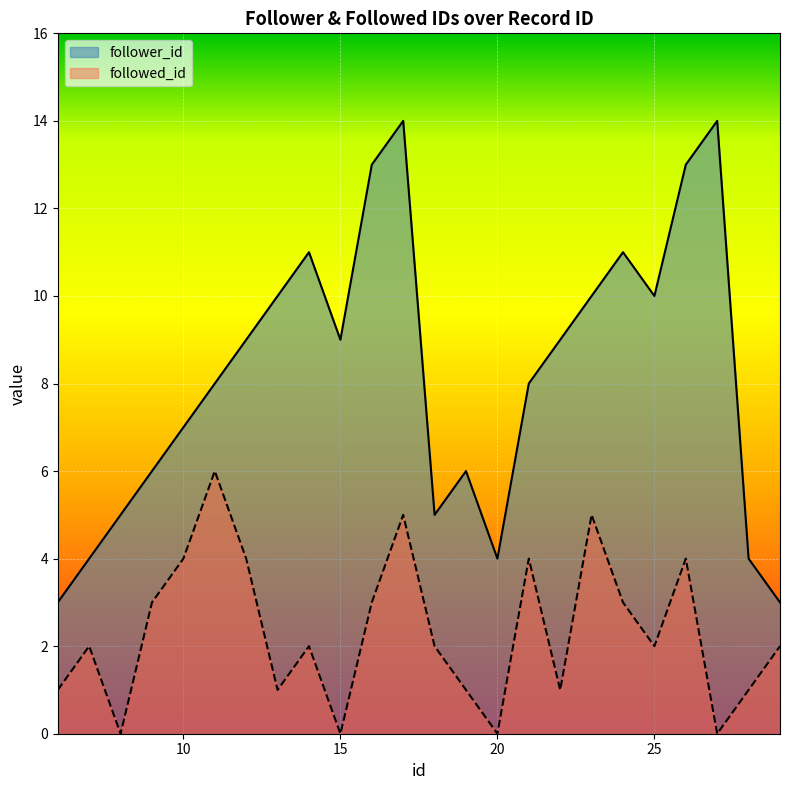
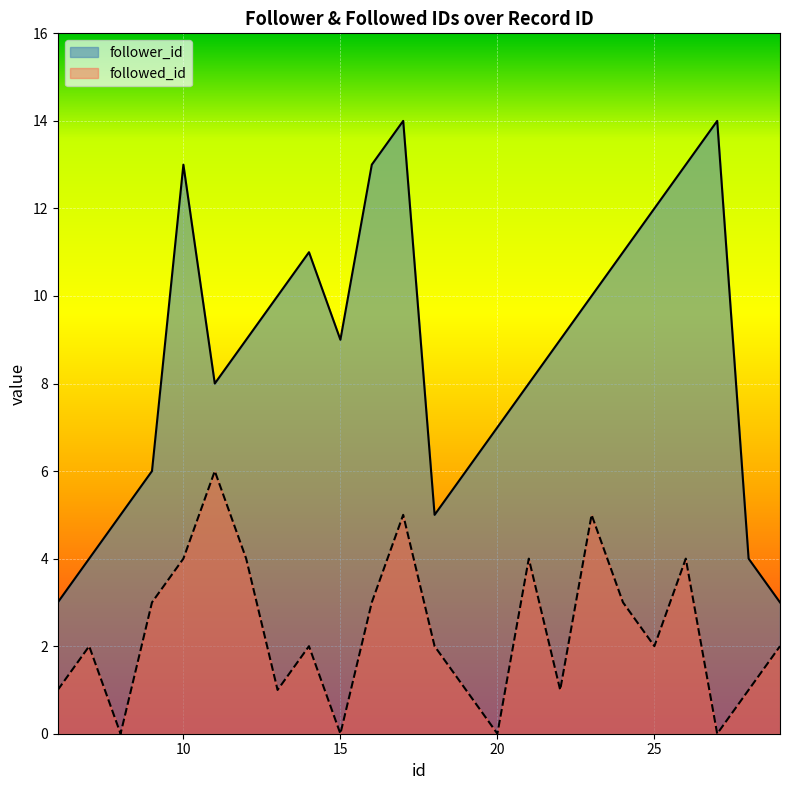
  {
    "follower_id": {
-     "10": 7,
+     "10": 13,
      "15": 9,
-     "20": 4,
-     "25": 10
+     "20": 7,
+     "25": 12
    },
    "followed_id": {
      "10": 4,
      "15": 0,
      "20": 0,
      "25": 2
    }
  }
